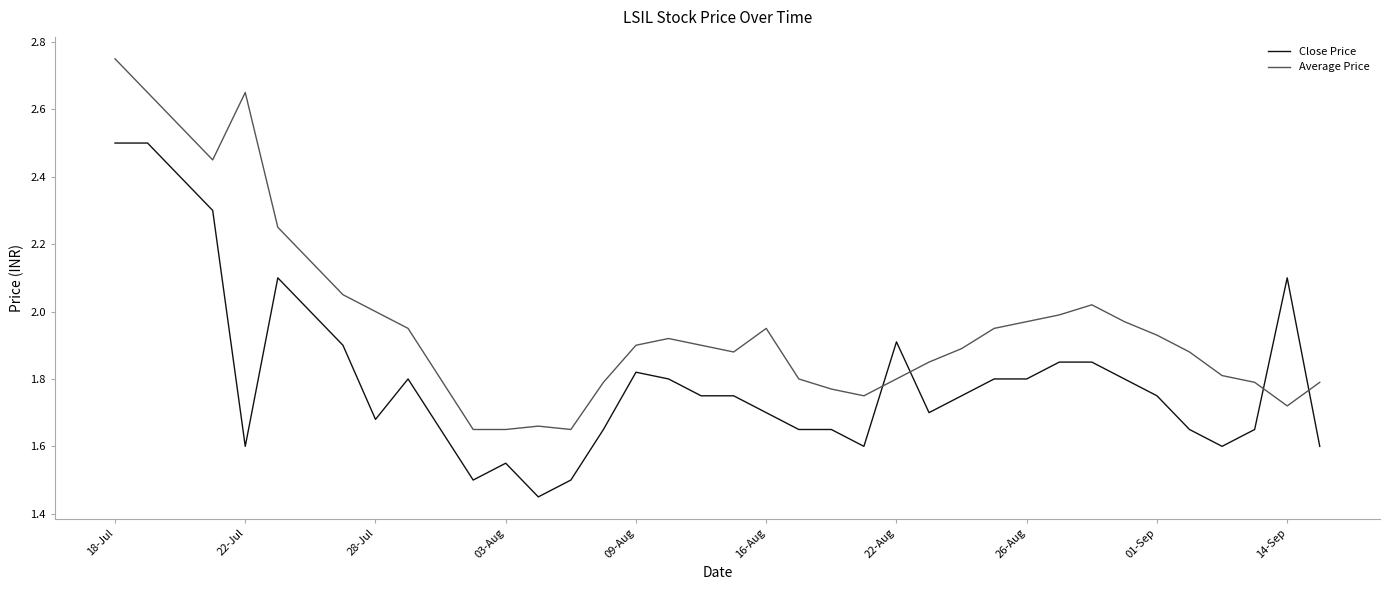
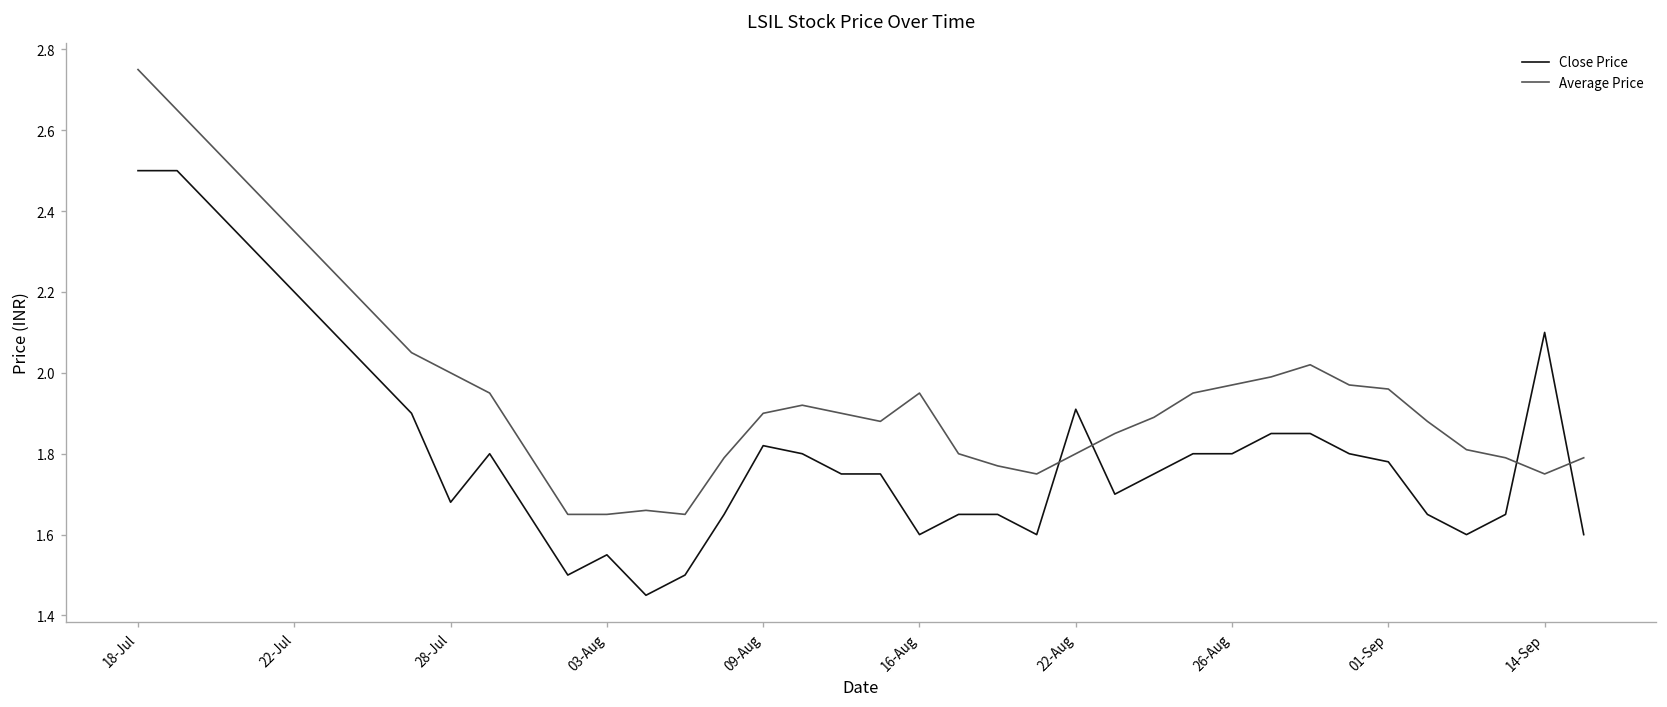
  {
    "Close Price": {
      "18-Jul": 2.50,
-     "22-Jul": 1.6,
+     "22-Jul": 2.2,
      "28-Jul": 1.68,
      "03-Aug": 1.55,
      "09-Aug": 1.82,
-     "16-Aug": 1.7,
+     "16-Aug": 1.6,
      "22-Aug": 1.91,
      "26-Aug": 1.80,
-     "01-Sep": 1.75,
+     "01-Sep": 1.78,
      "14-Sep": 2.10
    },
    "Average Price": {
      "18-Jul": 2.75,
-     "22-Jul": 2.65,
+     "22-Jul": 2.35,
      "28-Jul": 2.00,
      "03-Aug": 1.65,
      "09-Aug": 1.90,
      "16-Aug": 1.95,
      "22-Aug": 1.80,
      "26-Aug": 1.97,
-     "01-Sep": 1.93,
-     "14-Sep": 1.72
+     "01-Sep": 1.96,
+     "14-Sep": 1.75
    }
  }
